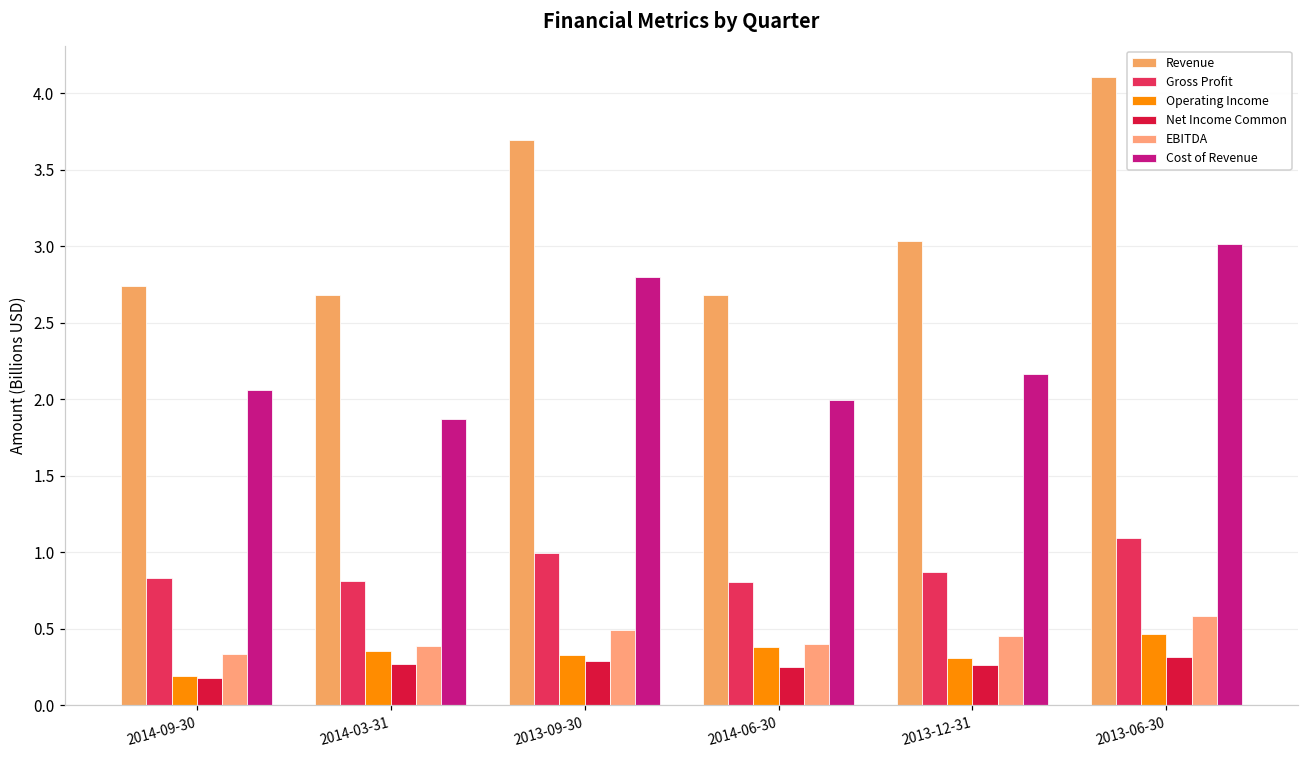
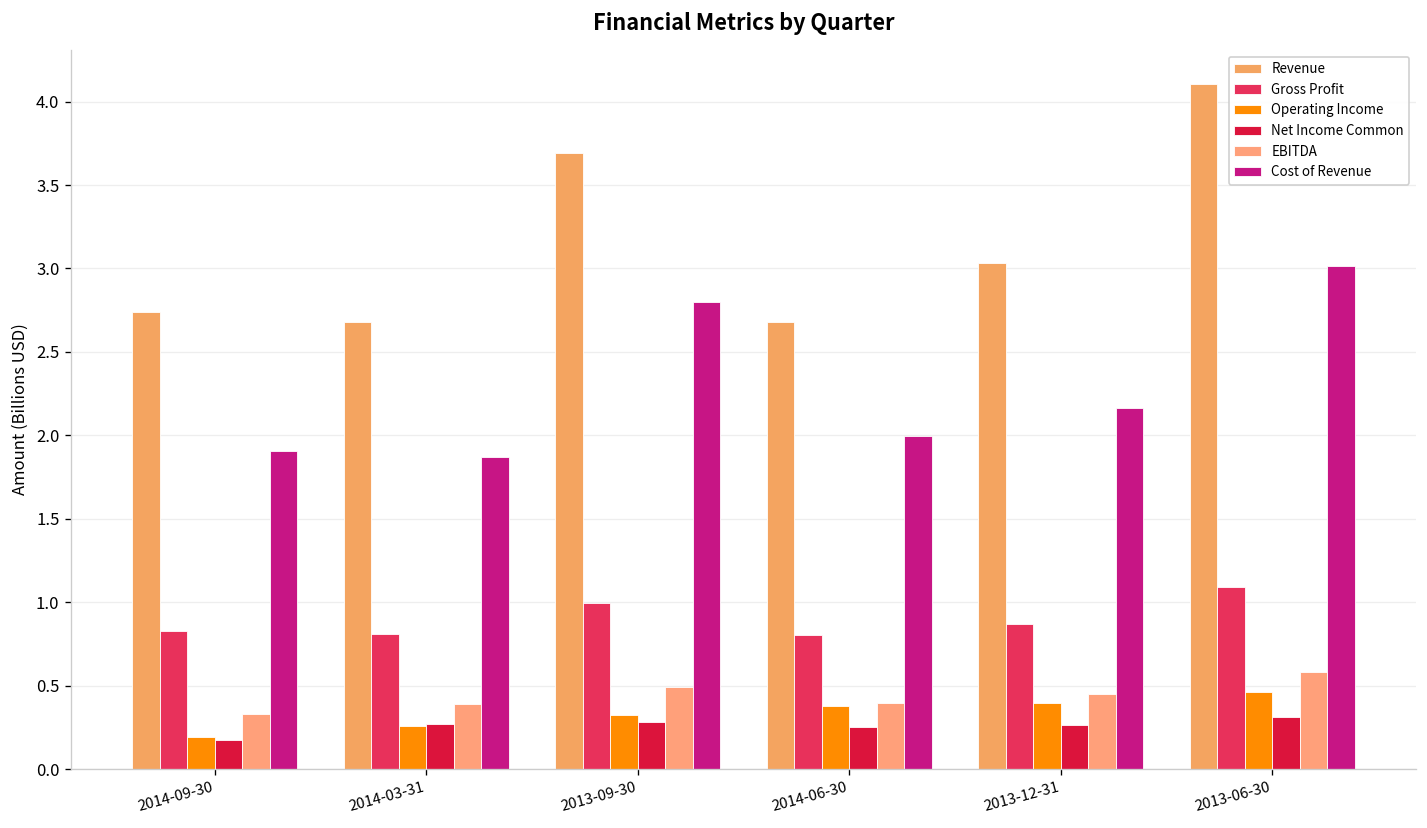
  {
    "Operating Income": {
      "2014-09-30": 0.19,
-     "2014-03-31": 0.35,
+     "2014-03-31": 0.26,
      "2013-09-30": 0.33,
      "2014-06-30": 0.38,
-     "2013-12-31": 0.31,
+     "2013-12-31": 0.40,
      "2013-06-30": 0.46
    },
    "Cost of Revenue": {
-     "2014-09-30": 2.06,
+     "2014-09-30": 1.91,
      "2014-03-31": 1.87,
      "2013-09-30": 2.80,
      "2014-06-30": 1.99,
      "2013-12-31": 2.17,
      "2013-06-30": 3.01
    }
  }
